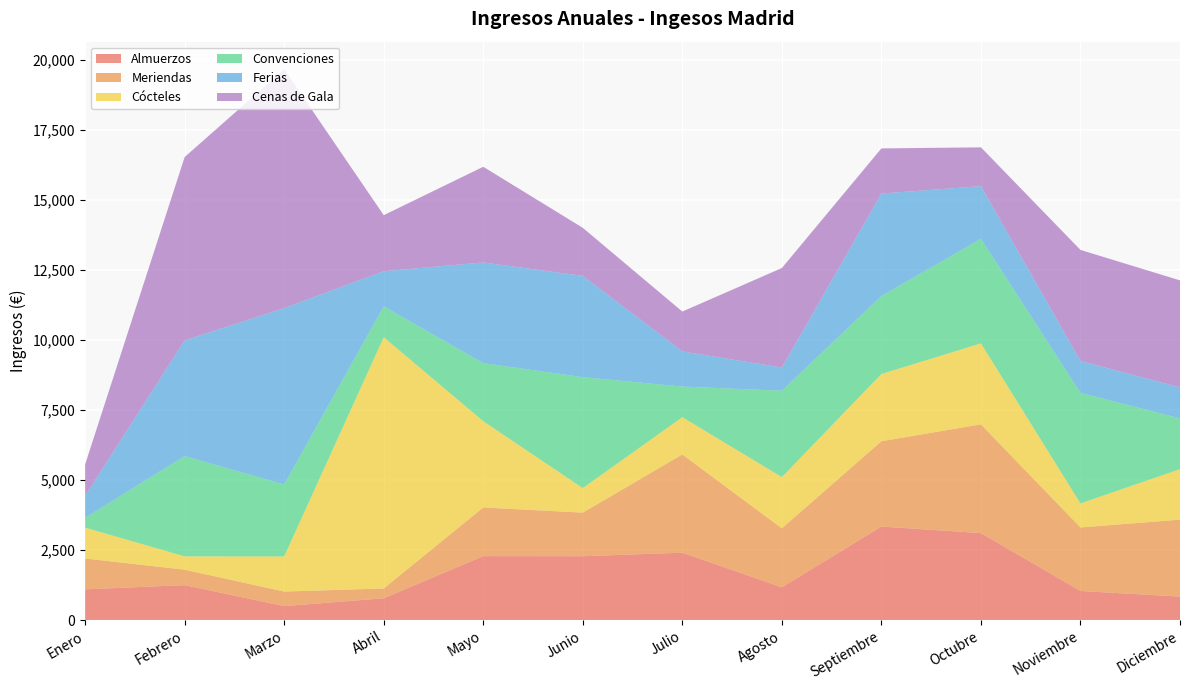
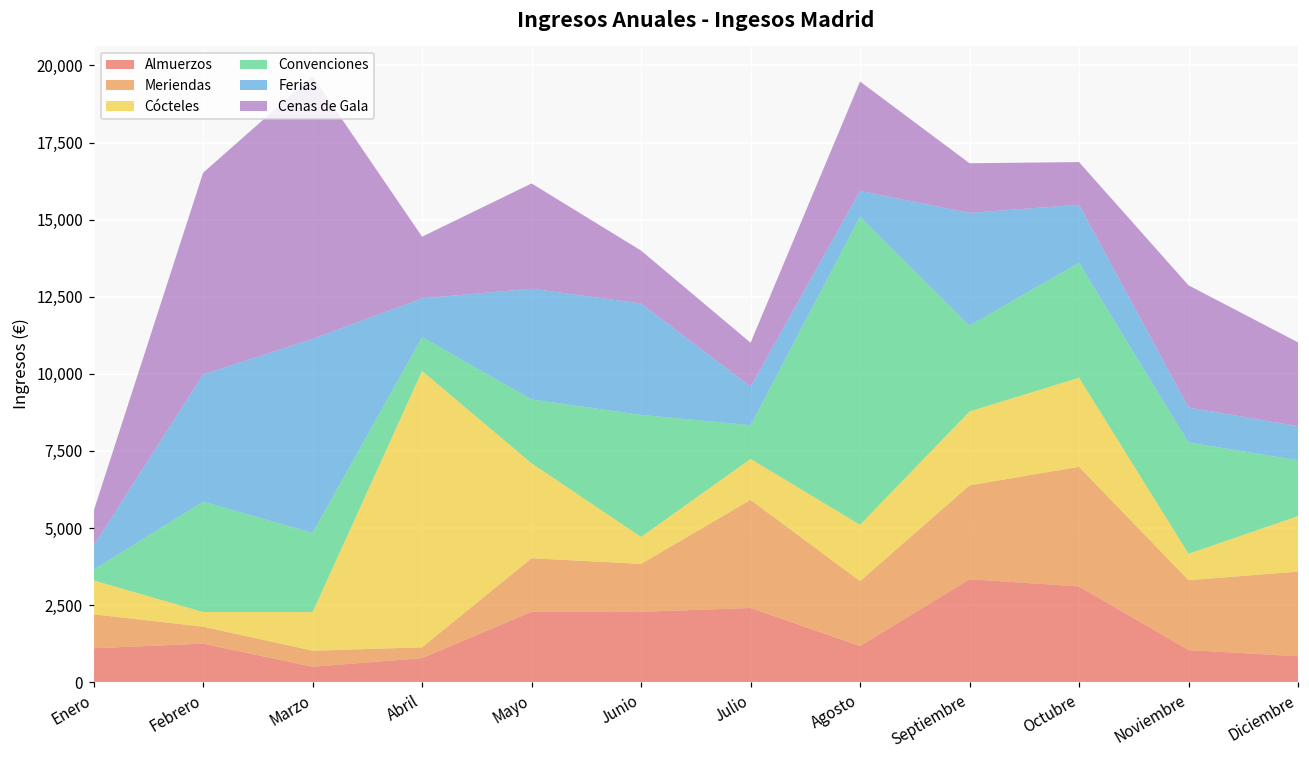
  {
    "Cócteles": {
      "Enero": "1,100",
      "Febrero": "500",
      "Marzo": "1,300",
      "Abril": "9,000",
      "Mayo": "3,100",
      "Junio": "900",
      "Julio": "1,300",
      "Agosto": "1,800",
      "Septiembre": "2,400",
      "Octubre": "2,900",
      "Noviembre": "900",
      "Diciembre": "1,800"
    },
    "Convenciones": {
      "Enero": "400",
      "Febrero": "3,600",
      "Marzo": "2,600",
      "Abril": "1,100",
      "Mayo": "2,100",
      "Junio": "4,000",
      "Julio": "1,100",
-     "Agosto": "3,100",
+     "Agosto": "10,000",
      "Septiembre": "2,800",
      "Octubre": "3,700",
-     "Noviembre": "3,900",
+     "Noviembre": "3,600",
      "Diciembre": "1,800"
    },
    "Ferias": {
      "Enero": "800",
      "Febrero": "4,100",
      "Marzo": "6,300",
      "Abril": "1,300",
      "Mayo": "3,600",
      "Junio": "3,600",
      "Julio": "1,300",
      "Agosto": "800",
      "Septiembre": "3,700",
      "Octubre": "1,900",
      "Noviembre": "1,100",
      "Diciembre": "1,100"
    },
    "Cenas de Gala": {
      "Enero": "1,100",
      "Febrero": "6,500",
      "Abril": "2,000",
      "Mayo": "3,400",
      "Junio": "1,700",
      "Julio": "1,400",
      "Agosto": "3,600",
      "Septiembre": "1,600",
      "Octubre": "1,400",
      "Noviembre": "4,000",
-     "Diciembre": "3,800"
+     "Diciembre": "2,700"
    }
  }
